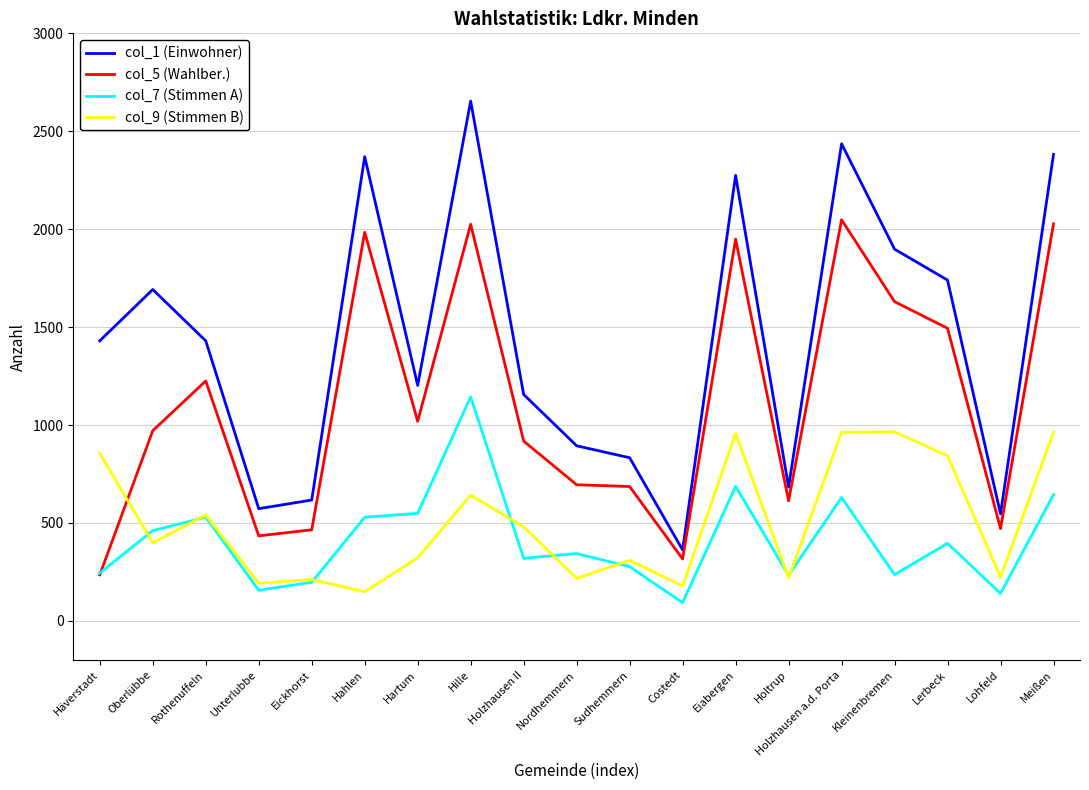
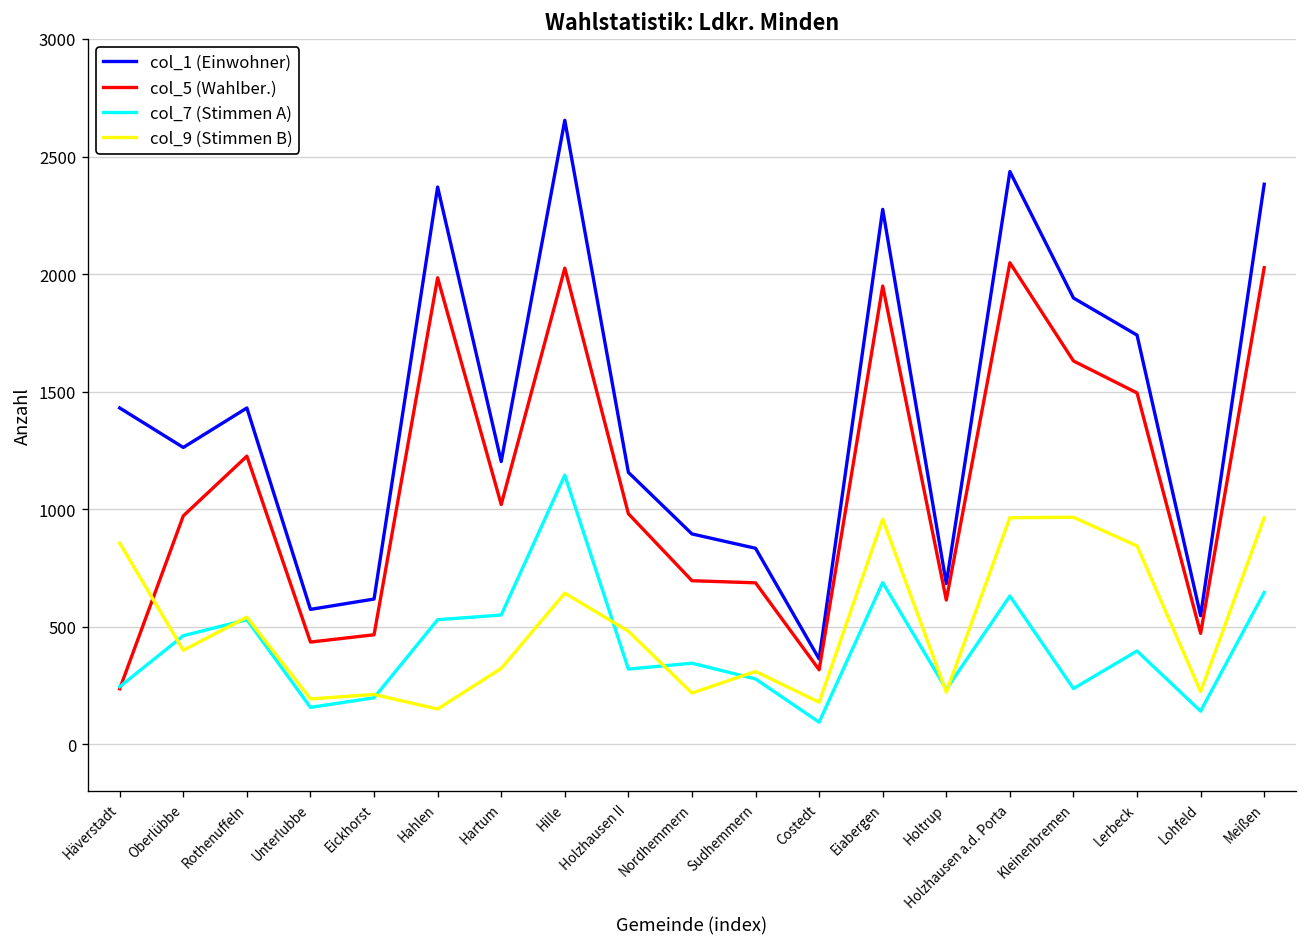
  {
    "col_1 (Einwohner)": {
      "Häverstadt": 1430,
-     "Oberlübbe": 1690,
+     "Oberlübbe": 1260,
      "Rothenuffeln": 1430,
      "Unterlubbe": 570,
      "Eickhorst": 620,
      "Hahlen": 2370,
      "Hartum": 1200,
      "Hille": 2650,
      "Holzhausen II": 1160,
      "Nordhemmern": 890,
      "Sudhemmern": 830,
      "Costedt": 360,
      "Eiabergen": 2280,
      "Holtrup": 680,
      "Holzhausen a.d. Porta": 2440,
      "Kleinenbremen": 1900,
      "Lerbeck": 1740,
      "Lohfeld": 550,
      "Meißen": 2380
    },
    "col_5 (Wahlber.)": {
      "Oberlübbe": 970,
      "Rothenuffeln": 1230,
      "Unterlubbe": 430,
      "Eickhorst": 470,
      "Hahlen": 1980,
      "Hartum": 1020,
      "Hille": 2030,
-     "Holzhausen II": 920,
+     "Holzhausen II": 980,
      "Nordhemmern": 700,
      "Sudhemmern": 690,
      "Costedt": 320,
      "Eiabergen": 1950,
      "Holtrup": 610,
      "Holzhausen a.d. Porta": 2050,
      "Kleinenbremen": 1630,
      "Lerbeck": 1490,
      "Lohfeld": 470,
      "Meißen": 2030
    },
    "col_7 (Stimmen A)": {
      "Oberlübbe": 460,
      "Unterlubbe": 160,
      "Eickhorst": 200,
      "Hahlen": 530,
      "Hartum": 550,
      "Hille": 1140,
      "Holzhausen II": 320,
      "Nordhemmern": 340,
      "Sudhemmern": 280,
      "Costedt": 90,
      "Eiabergen": 690,
      "Holzhausen a.d. Porta": 630,
      "Kleinenbremen": 240,
      "Lerbeck": 400,
      "Lohfeld": 140,
      "Meißen": 650
    },
    "col_9 (Stimmen B)": {
      "Häverstadt": 860,
      "Oberlübbe": 400,
      "Unterlubbe": 190,
      "Eickhorst": 210,
      "Hahlen": 150,
      "Hartum": 320,
      "Hille": 640,
      "Holzhausen II": 480,
      "Nordhemmern": 220,
      "Sudhemmern": 310,
      "Costedt": 180,
      "Eiabergen": 960,
      "Holzhausen a.d. Porta": 960,
      "Kleinenbremen": 970,
      "Lerbeck": 840,
      "Lohfeld": 220,
      "Meißen": 960
    }
  }
